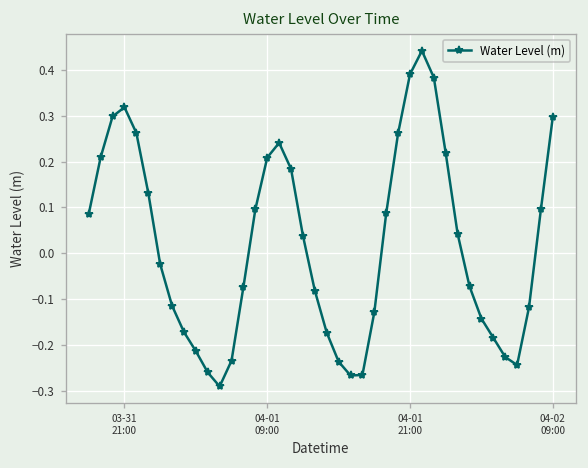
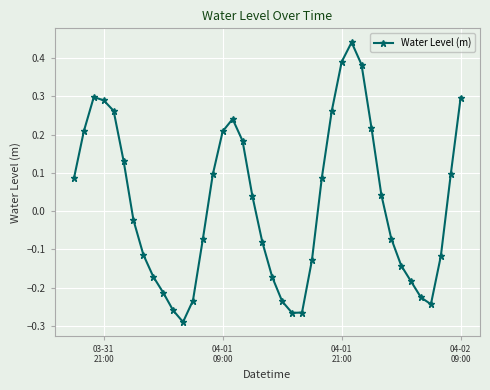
  {
-   "03-31 21:00": 0.32,
+   "03-31 21:00": 0.29,
    "04-01 09:00": 0.21,
    "04-01 21:00": 0.39,
    "04-02 09:00": 0.30
  }
